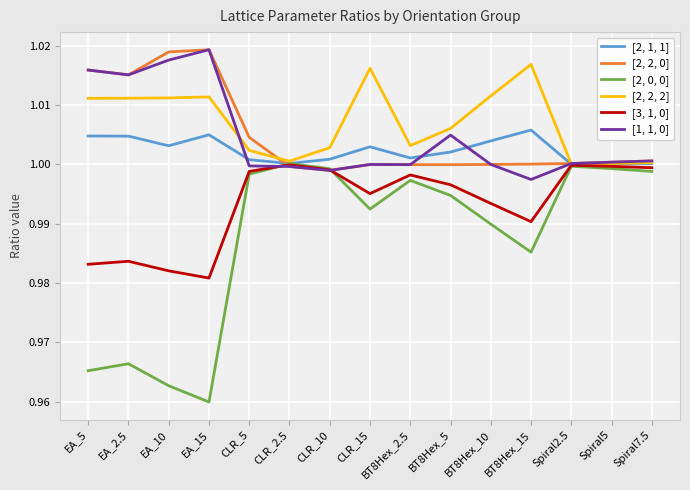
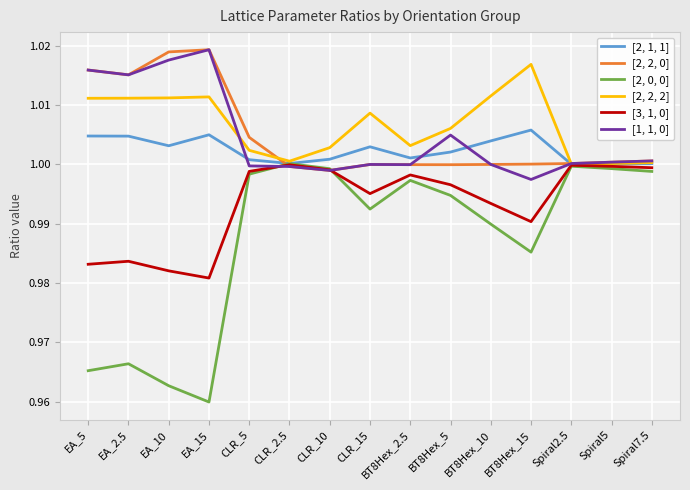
  {
    "[2, 1, 1]": {
      "EA_5": 1.005,
      "EA_2.5": 1.005,
      "EA_10": 1.003,
      "EA_15": 1.005,
      "CLR_5": 1.001,
      "CLR_10": 1.001,
      "CLR_15": 1.003,
      "BT8Hex_2.5": 1.001,
      "BT8Hex_5": 1.002,
      "BT8Hex_10": 1.004,
      "BT8Hex_15": 1.006
    },
    "[2, 2, 0]": {
      "EA_10": 1.019,
      "CLR_5": 1.005,
      "BT8Hex_5": 1.000,
      "BT8Hex_15": 1.000
    },
    "[2, 0, 0]": {
      "EA_5": 0.965,
      "EA_2.5": 0.966,
      "EA_10": 0.963,
      "EA_15": 0.960,
      "CLR_5": 0.998,
      "CLR_15": 0.992,
      "BT8Hex_2.5": 0.997,
      "BT8Hex_5": 0.995,
      "BT8Hex_10": 0.990,
      "BT8Hex_15": 0.985,
      "Spiral7.5": 0.999
    },
    "[2, 2, 2]": {
      "EA_5": 1.011,
      "EA_2.5": 1.011,
      "EA_10": 1.011,
      "EA_15": 1.011,
      "CLR_5": 1.002,
      "CLR_10": 1.003,
-     "CLR_15": 1.016,
+     "CLR_15": 1.009,
      "BT8Hex_2.5": 1.003,
      "BT8Hex_5": 1.006,
      "BT8Hex_10": 1.012,
      "BT8Hex_15": 1.017
    },
    "[3, 1, 0]": {
      "EA_5": 0.983,
      "EA_2.5": 0.984,
      "EA_10": 0.982,
      "EA_15": 0.981,
      "CLR_5": 0.999,
      "CLR_15": 0.995,
      "BT8Hex_2.5": 0.998,
      "BT8Hex_5": 0.997,
      "BT8Hex_10": 0.993,
      "BT8Hex_15": 0.990,
      "Spiral7.5": 0.999
    },
    "[1, 1, 0]": {
      "EA_10": 1.018,
      "CLR_5": 1.000,
      "BT8Hex_5": 1.005,
      "BT8Hex_15": 0.997
    }
  }
